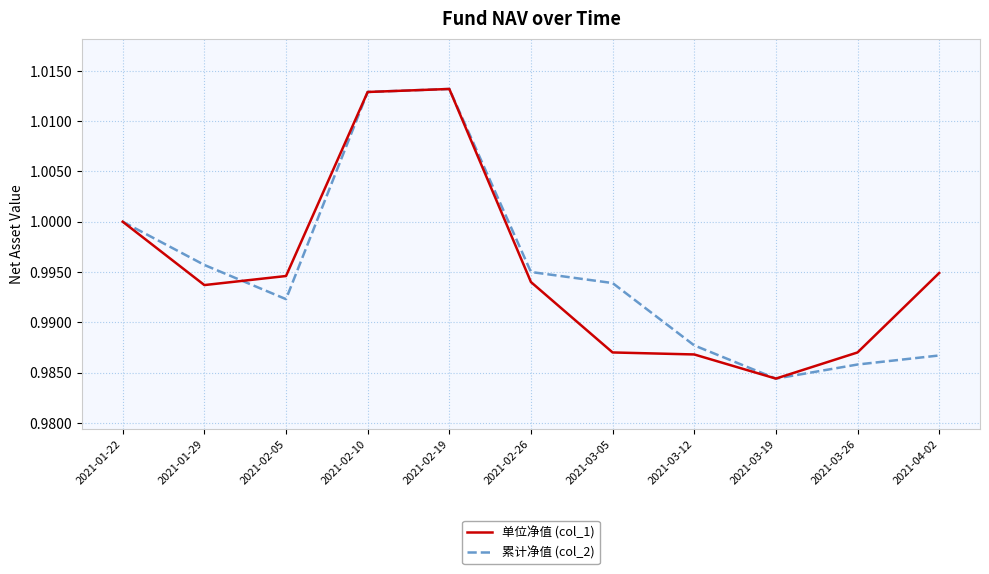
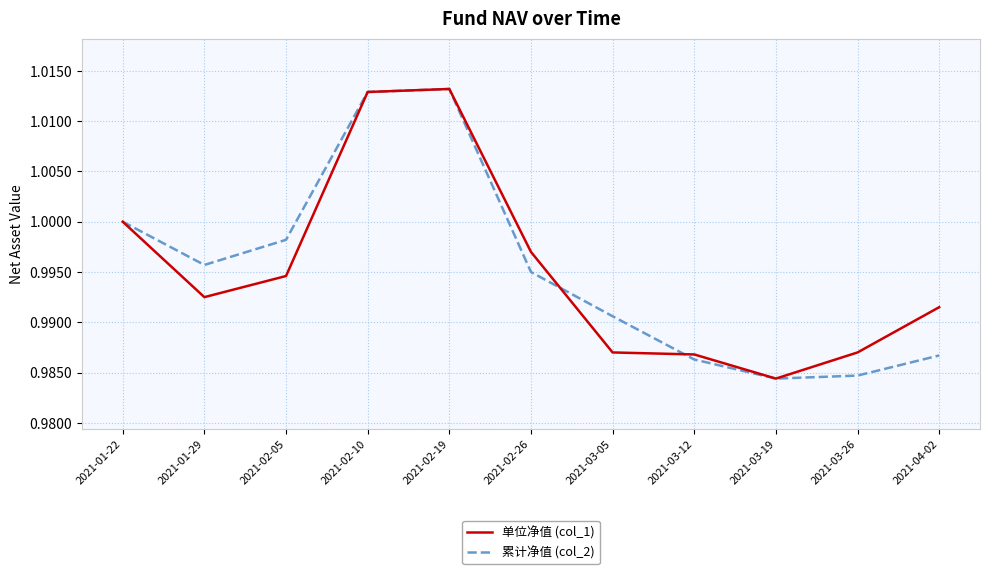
  {
    "单位净值 (col_1)": {
-     "2021-01-29": 0.9937,
+     "2021-01-29": 0.9925,
      "2021-02-05": 0.9946,
-     "2021-02-26": 0.994,
+     "2021-02-26": 0.997,
      "2021-03-05": 0.9870,
      "2021-03-12": 0.9868,
      "2021-03-26": 0.9870,
-     "2021-04-02": 0.9949
+     "2021-04-02": 0.9915
    },
    "累计净值 (col_2)": {
      "2021-01-29": 0.9957,
-     "2021-02-05": 0.9923,
+     "2021-02-05": 0.9982,
      "2021-02-26": 0.9950,
-     "2021-03-05": 0.9939,
-     "2021-03-12": 0.9877,
-     "2021-03-26": 0.9858,
+     "2021-03-05": 0.9906,
+     "2021-03-12": 0.9863,
+     "2021-03-26": 0.9847,
      "2021-04-02": 0.9867
    }
  }
